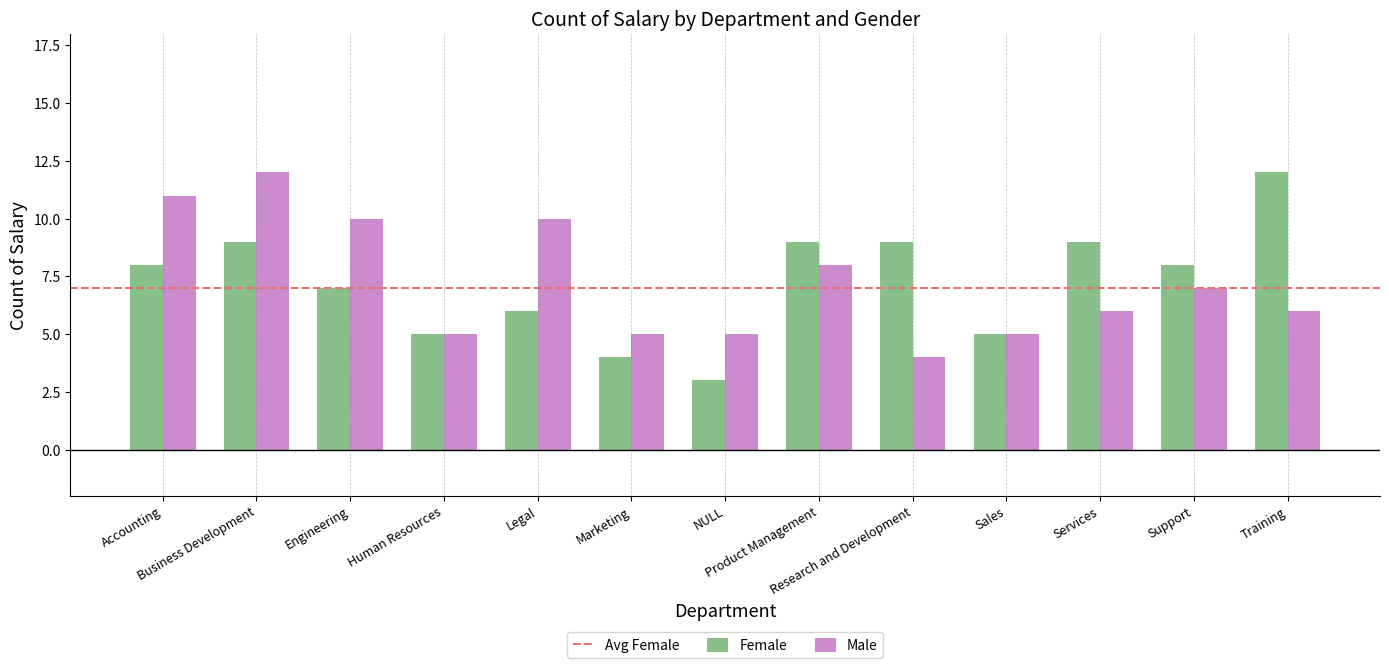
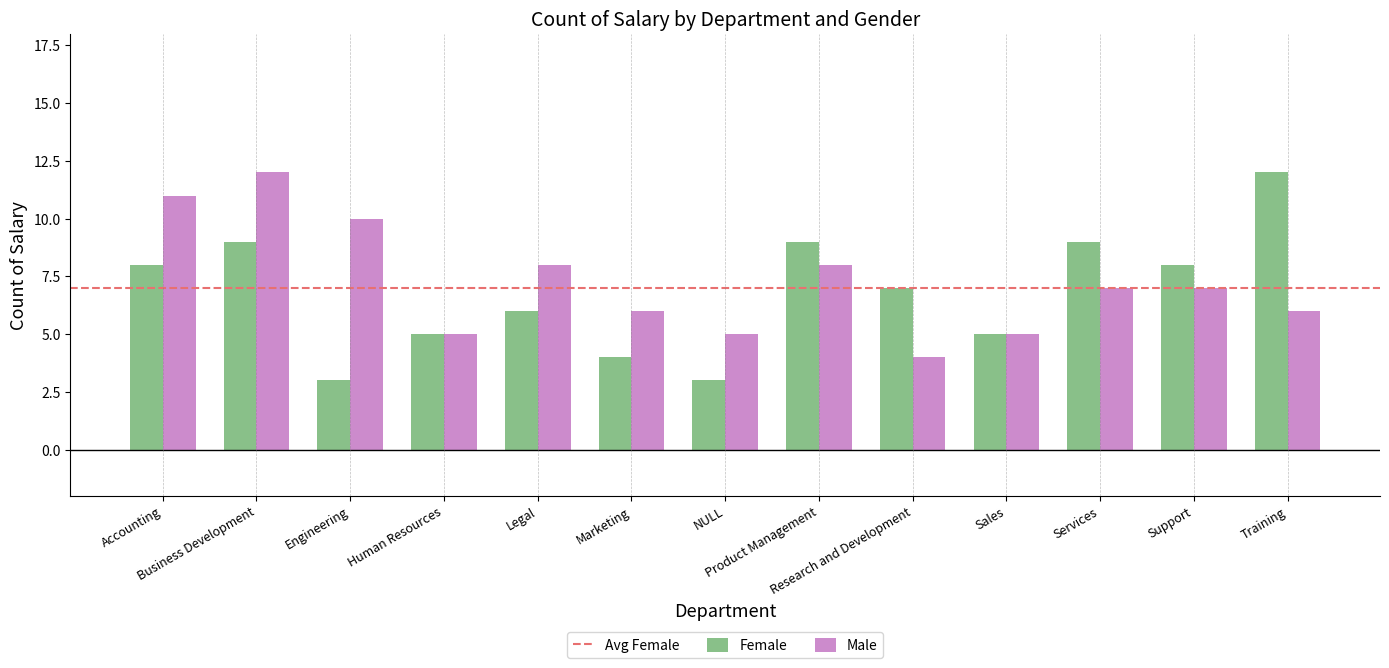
  {
    "Female": {
      "Accounting": 8,
      "Business Development": 9,
-     "Engineering": 7,
+     "Engineering": 3,
      "Human Resources": 5,
      "Legal": 6,
      "Marketing": 4,
      "NULL": 3,
      "Product Management": 9,
-     "Research and Development": 9,
+     "Research and Development": 7,
      "Sales": 5,
      "Services": 9,
      "Support": 8,
      "Training": 12
    },
    "Male": {
      "Accounting": 11,
      "Business Development": 12,
      "Engineering": 10,
      "Human Resources": 5,
-     "Legal": 10,
-     "Marketing": 5,
+     "Legal": 8,
+     "Marketing": 6,
      "NULL": 5,
      "Product Management": 8,
      "Research and Development": 4,
      "Sales": 5,
-     "Services": 6,
+     "Services": 7,
      "Support": 7,
      "Training": 6
    }
  }
